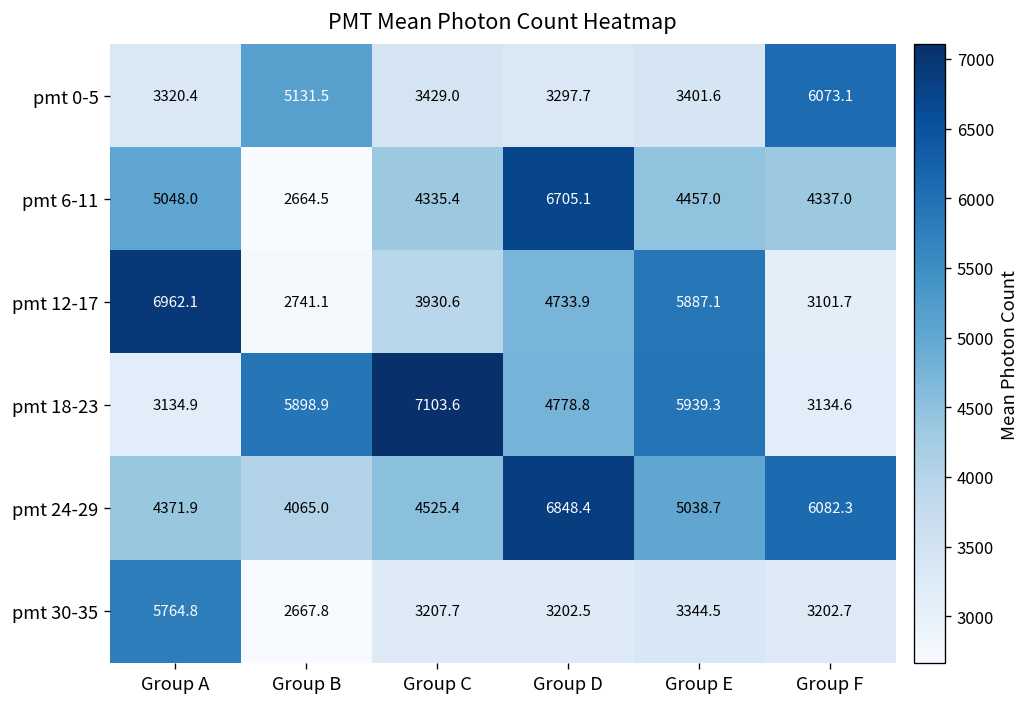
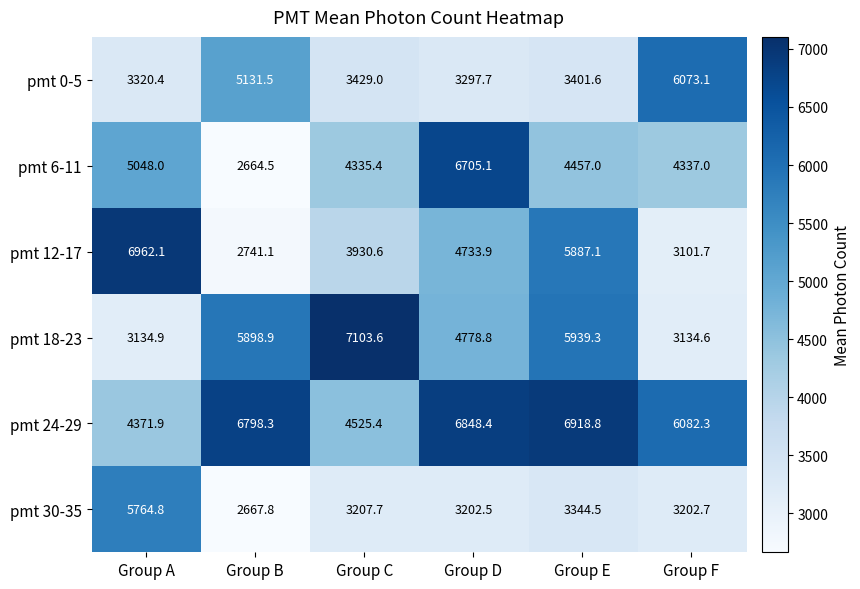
  {
    "pmt 0-5": {
      "Group A": 3320.4,
      "Group B": 5131.5,
      "Group C": 3429.0,
      "Group D": 3297.7,
      "Group E": 3401.6,
      "Group F": 6073.1
    },
    "pmt 6-11": {
      "Group A": 5048.0,
      "Group B": 2664.5,
      "Group C": 4335.4,
      "Group D": 6705.1,
      "Group E": 4457.0,
      "Group F": 4337.0
    },
    "pmt 12-17": {
      "Group A": 6962.1,
      "Group B": 2741.1,
      "Group C": 3930.6,
      "Group D": 4733.9,
      "Group E": 5887.1,
      "Group F": 3101.7
    },
    "pmt 18-23": {
      "Group A": 3134.9,
      "Group B": 5898.9,
      "Group C": 7103.6,
      "Group D": 4778.8,
      "Group E": 5939.3,
      "Group F": 3134.6
    },
    "pmt 24-29": {
      "Group A": 4371.9,
-     "Group B": 4065.0,
+     "Group B": 6798.3,
      "Group C": 4525.4,
      "Group D": 6848.4,
-     "Group E": 5038.7,
+     "Group E": 6918.8,
      "Group F": 6082.3
    },
    "pmt 30-35": {
      "Group A": 5764.8,
      "Group B": 2667.8,
      "Group C": 3207.7,
      "Group D": 3202.5,
      "Group E": 3344.5,
      "Group F": 3202.7
    }
  }
